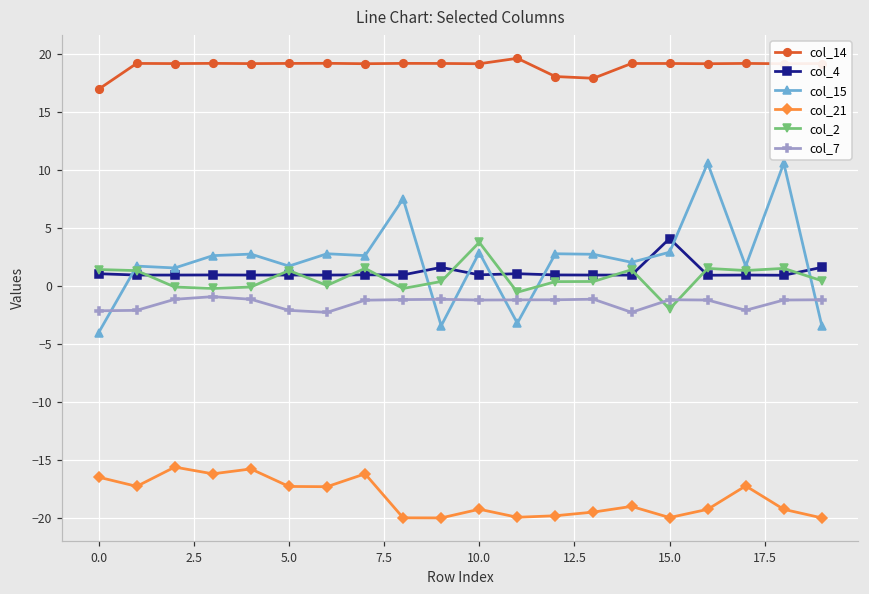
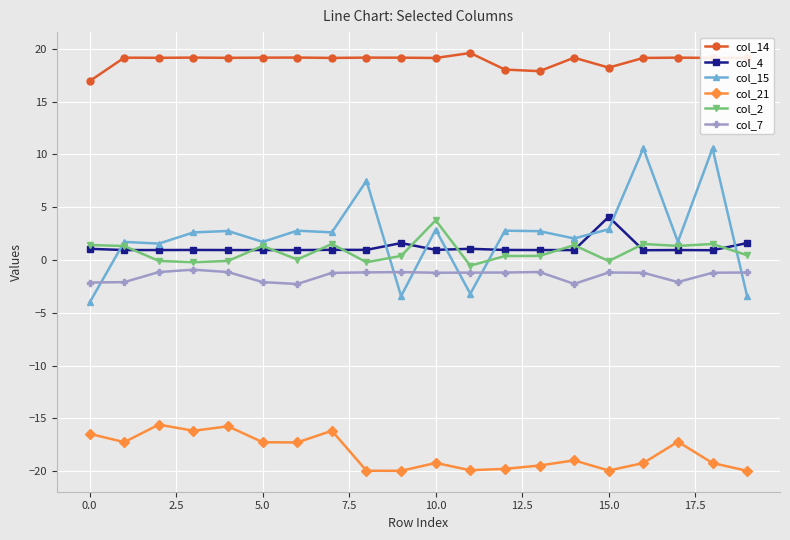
  {
    "col_14": {
      "0.0": 16.9,
      "5.0": 19.2,
      "10.0": 19.1,
-     "15.0": 19.2
+     "15.0": 18.2
    },
    "col_4": {
      "0.0": 1.1,
      "5.0": 0.9,
      "10.0": 1.0,
      "15.0": 4.1
    },
    "col_21": {
      "0.0": -16.5,
      "5.0": -17.3,
      "10.0": -19.2,
      "15.0": -19.9
    },
    "col_2": {
      "0.0": 1.4,
      "5.0": 1.3,
      "10.0": 3.8,
-     "15.0": -2.0
+     "15.0": -0.1
    }
  }
